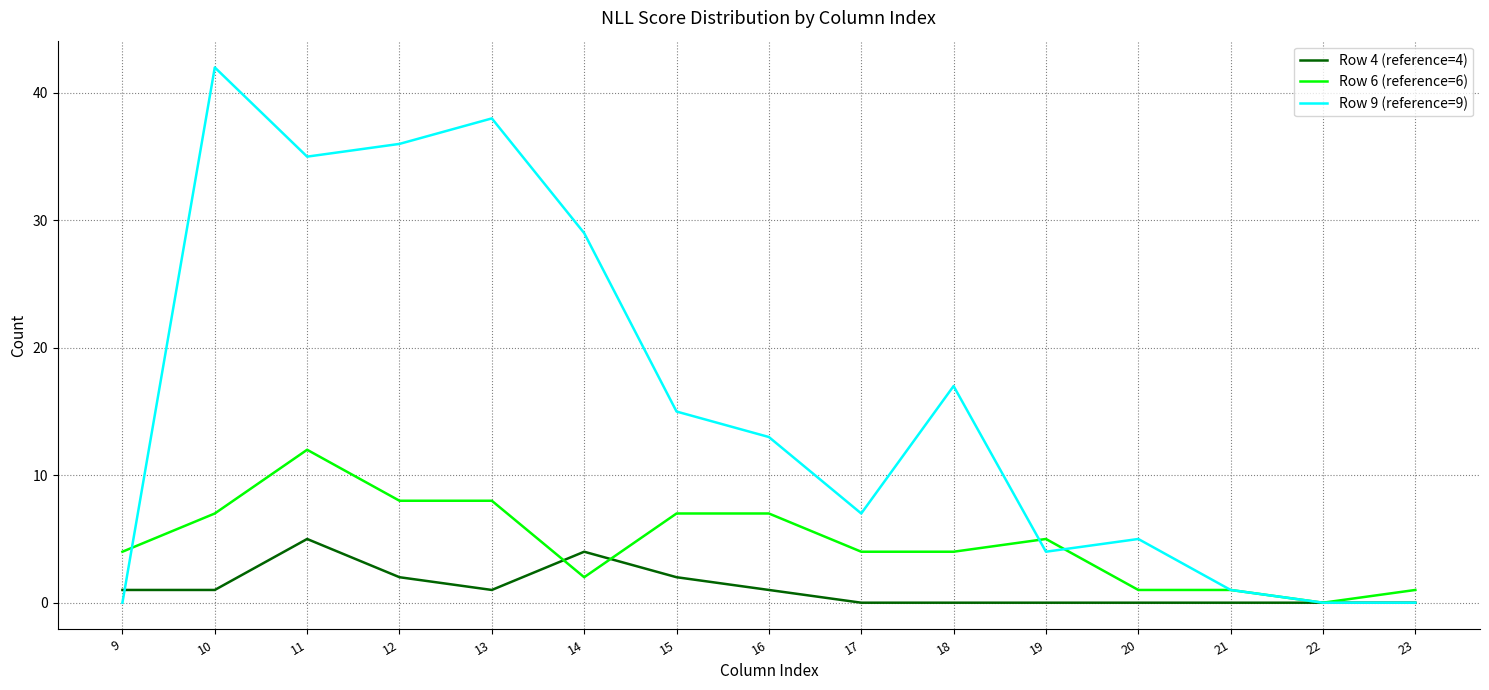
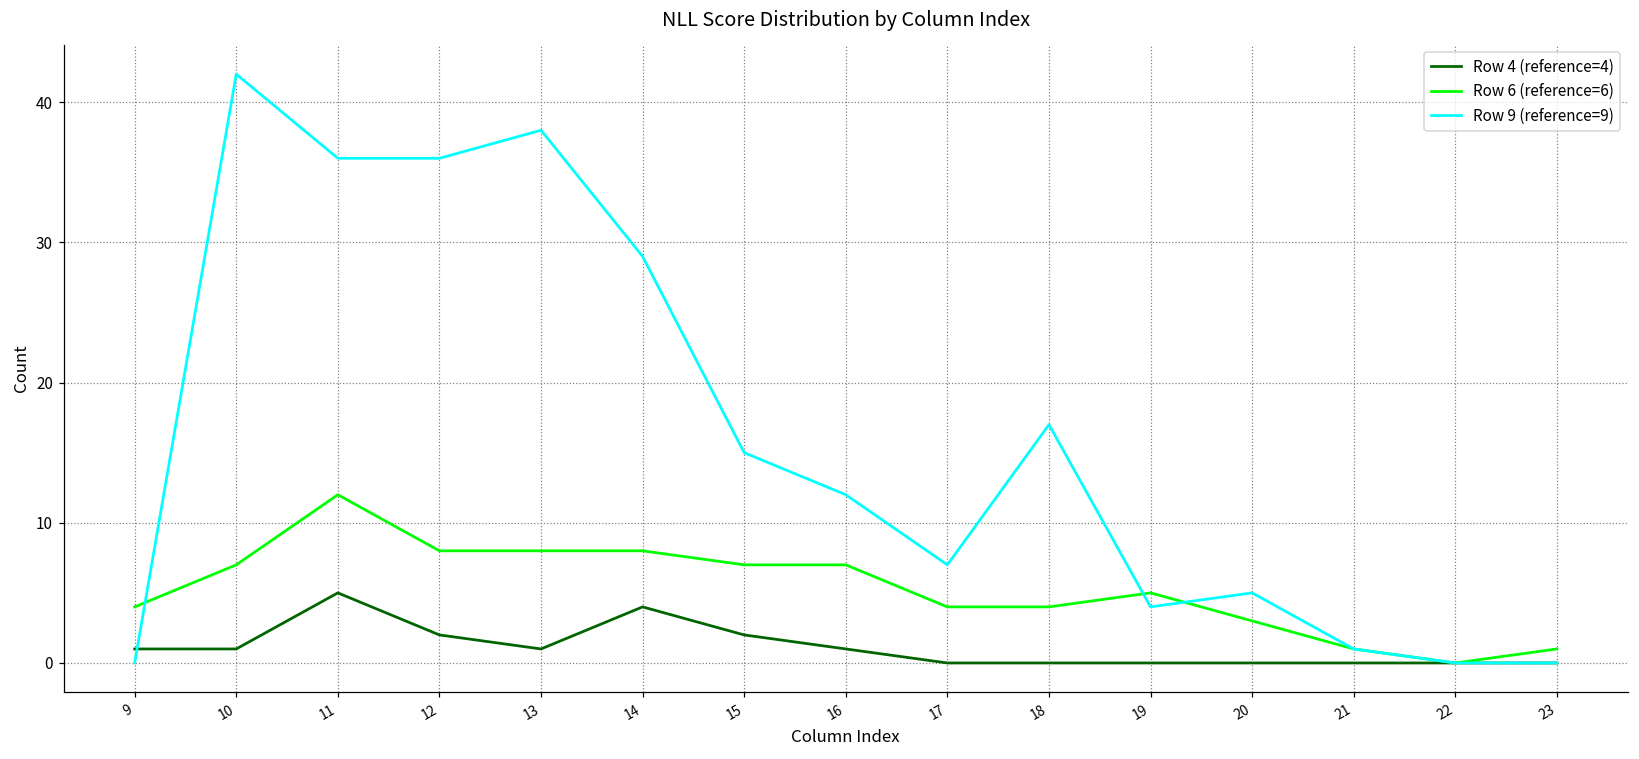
  {
    "Row 4 (reference=4)": {
      "9": 1,
      "10": 1,
      "11": 5,
      "12": 2,
      "13": 1,
      "14": 4,
      "15": 2,
      "16": 1,
      "17": 0,
      "18": 0,
      "19": 0,
      "20": 0,
      "21": 0
    },
    "Row 6 (reference=6)": {
      "9": 4,
      "10": 7,
      "11": 12,
      "12": 8,
      "13": 8,
-     "14": 2,
+     "14": 8,
      "15": 7,
      "16": 7,
      "17": 4,
      "18": 4,
      "19": 5,
-     "20": 1,
+     "20": 3,
      "23": 1
    },
    "Row 9 (reference=9)": {
      "9": 0,
      "10": 42,
-     "11": 35,
+     "11": 36,
      "12": 36,
      "13": 38,
      "14": 29,
      "15": 15,
-     "16": 13,
+     "16": 12,
      "17": 7,
      "18": 17,
      "19": 4,
      "20": 5
    }
  }
